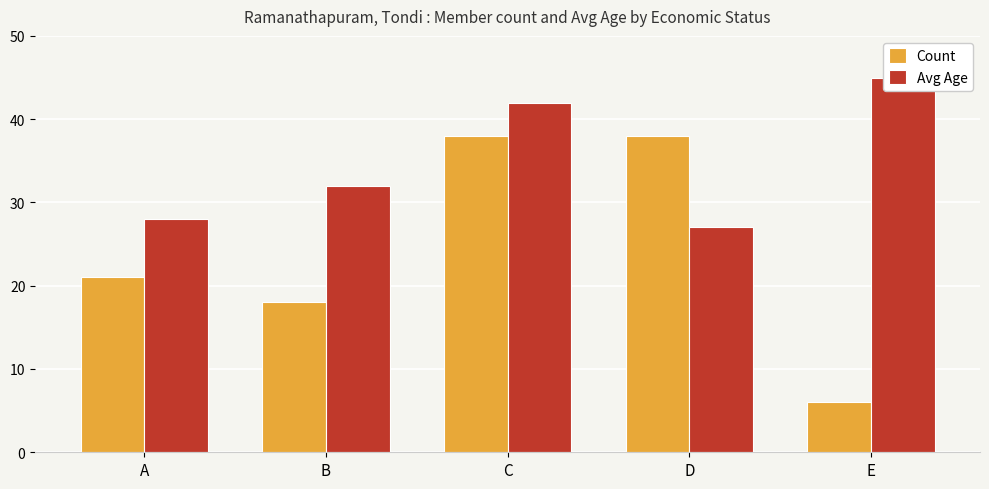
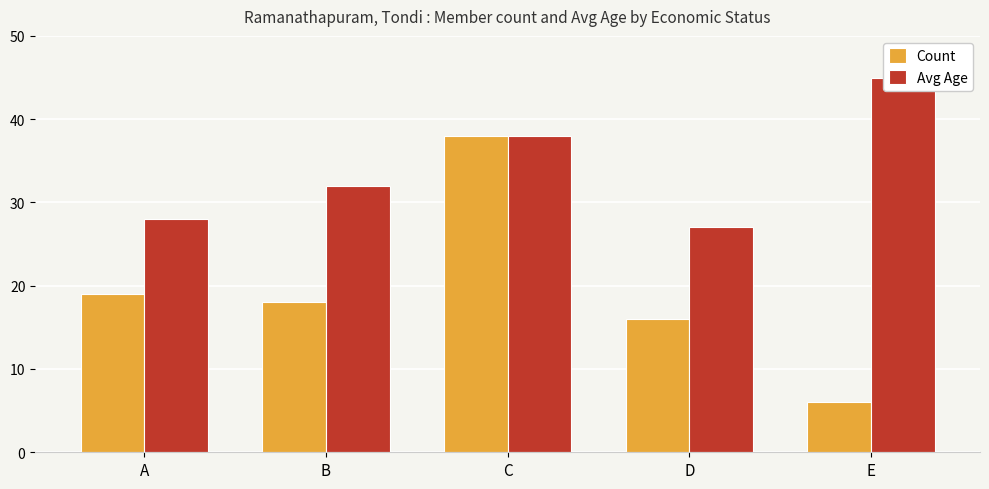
  {
    "Count": {
-     "A": 21,
+     "A": 19,
      "B": 18,
      "C": 38,
-     "D": 38,
+     "D": 16,
      "E": 6
    },
    "Avg Age": {
      "A": 28,
      "B": 32,
-     "C": 42,
+     "C": 38,
      "D": 27
    }
  }
